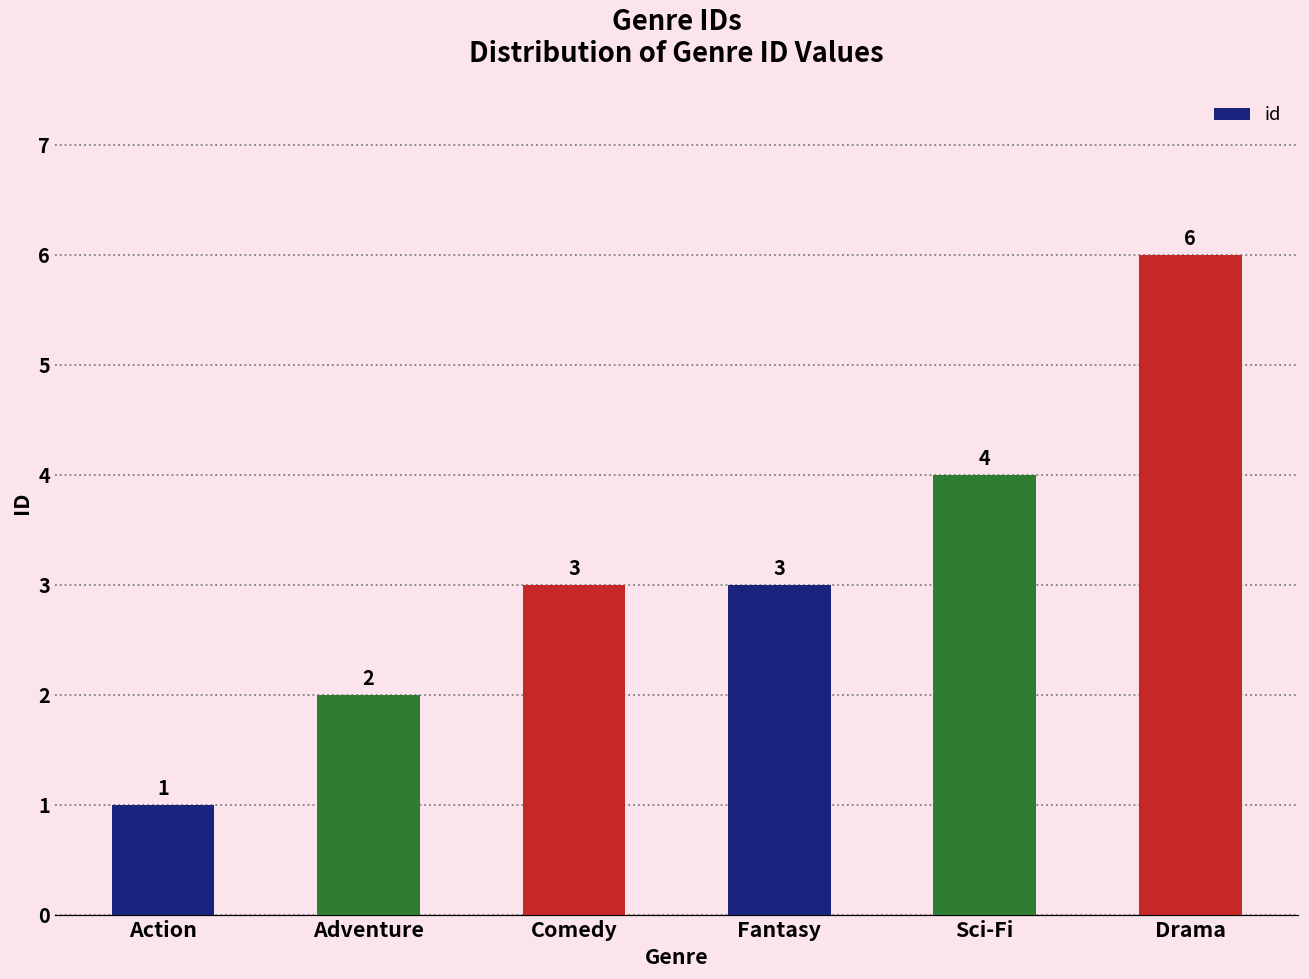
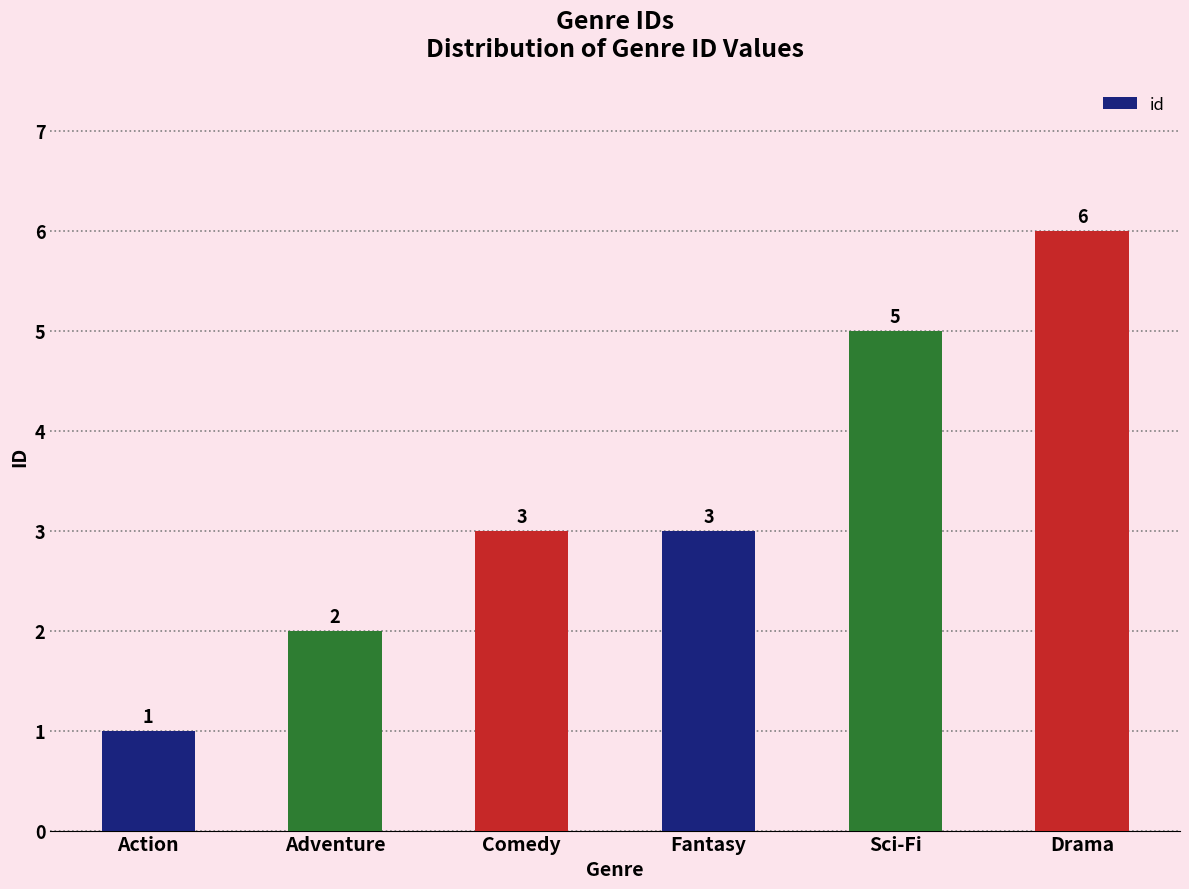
  {
    "Action": 1,
    "Adventure": 2,
    "Comedy": 3,
    "Fantasy": 3,
-   "Sci-Fi": 4,
+   "Sci-Fi": 5,
    "Drama": 6
  }
